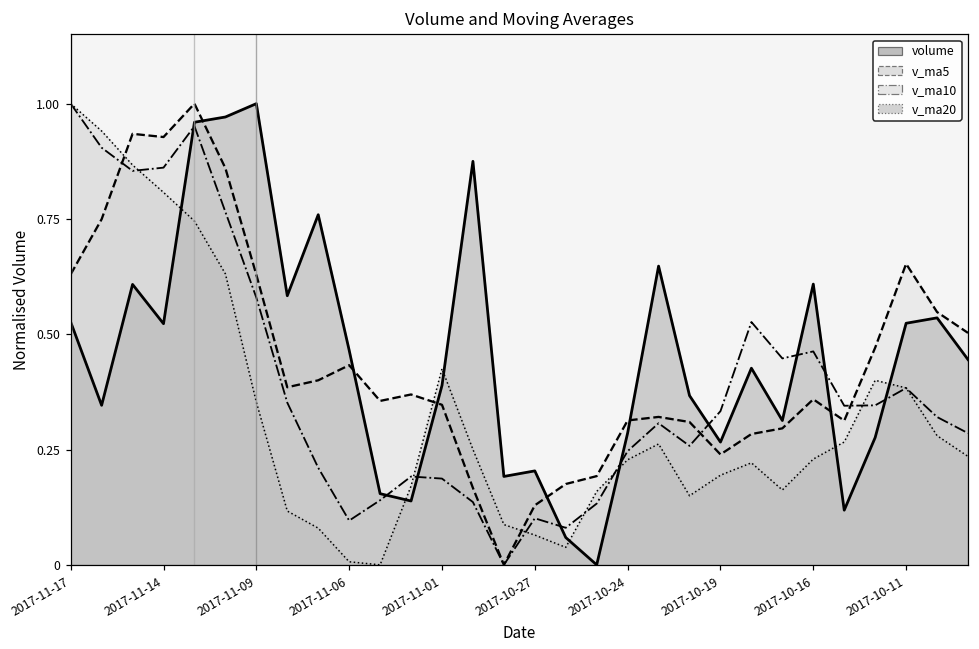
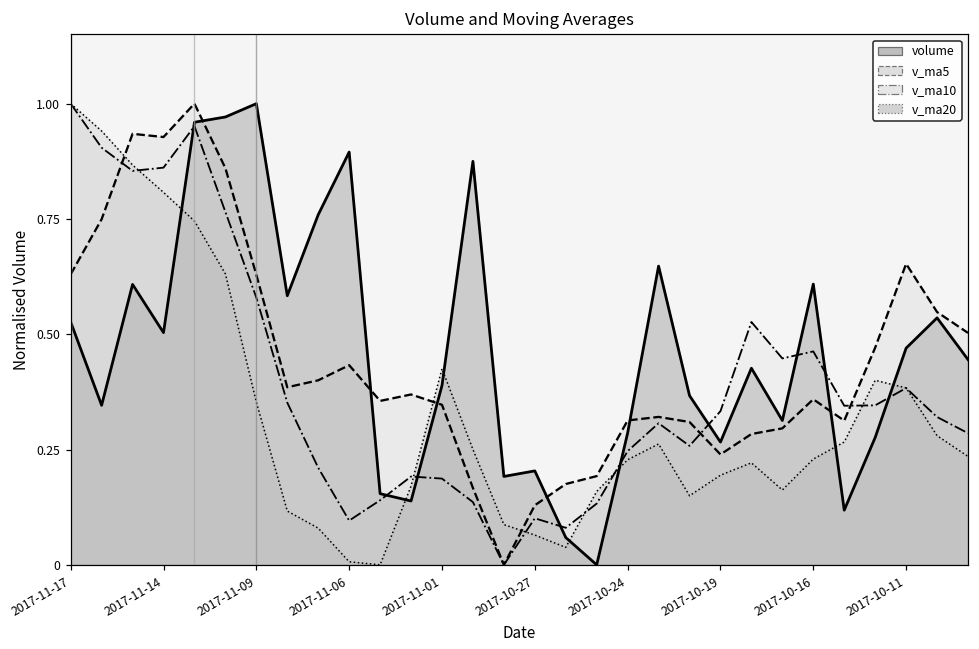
  {
    "volume": {
      "2017-11-17": 0.53,
-     "2017-11-14": 0.52,
+     "2017-11-14": 0.50,
      "2017-11-09": 1.00,
-     "2017-11-06": 0.47,
+     "2017-11-06": 0.89,
      "2017-11-01": 0.39,
      "2017-10-27": 0.20,
      "2017-10-24": 0.29,
      "2017-10-19": 0.27,
      "2017-10-16": 0.61,
-     "2017-10-11": 0.52
+     "2017-10-11": 0.47
    }
  }
